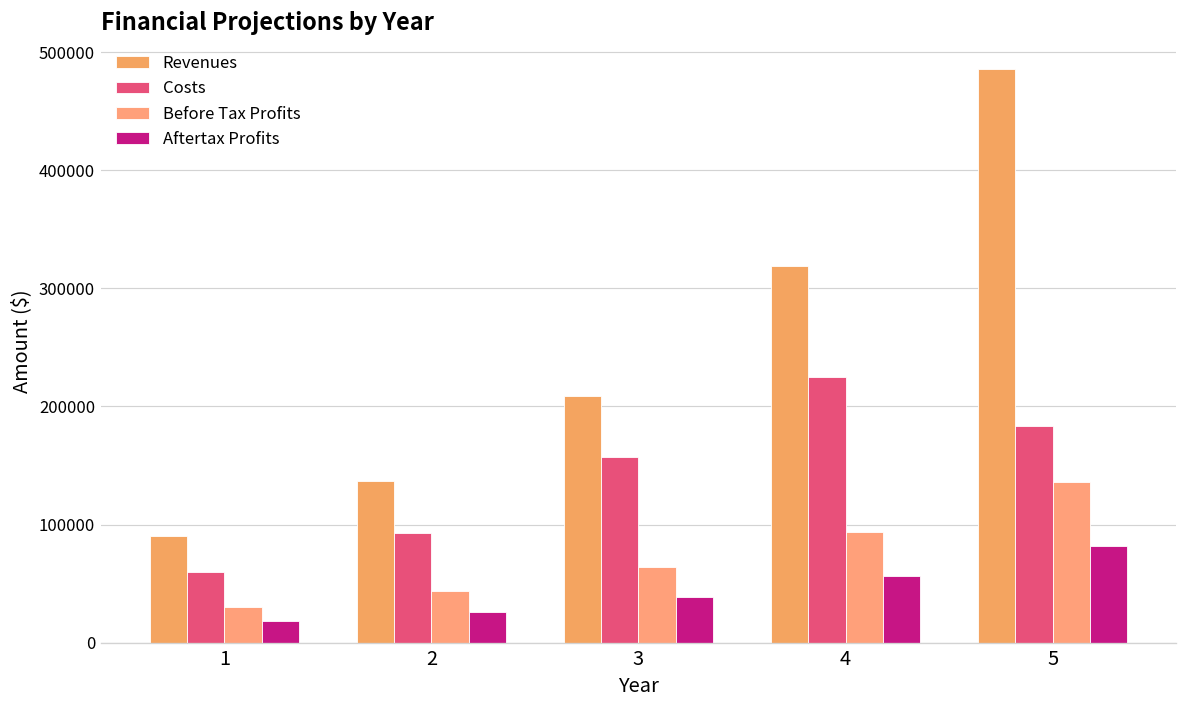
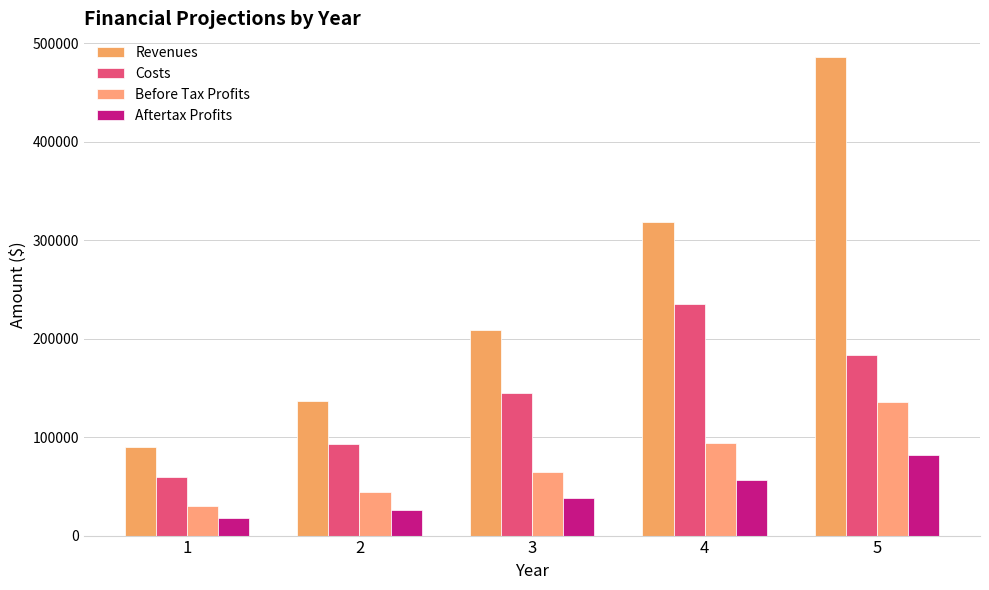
  {
    "Costs": {
      "1": 60000,
      "2": 90000,
-     "3": 160000,
-     "4": 230000,
+     "3": 140000,
+     "4": 240000,
      "5": 180000
    },
    "Aftertax Profits": {
      "1": 20000,
      "2": 30000,
      "3": 40000,
      "4": 60000,
      "5": 80000
    }
  }
